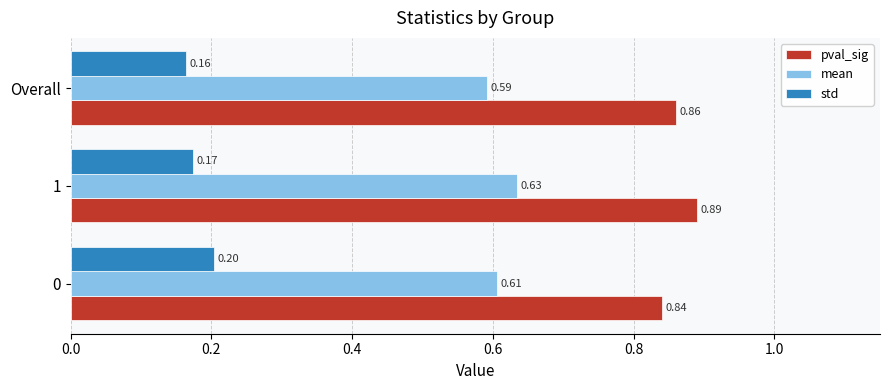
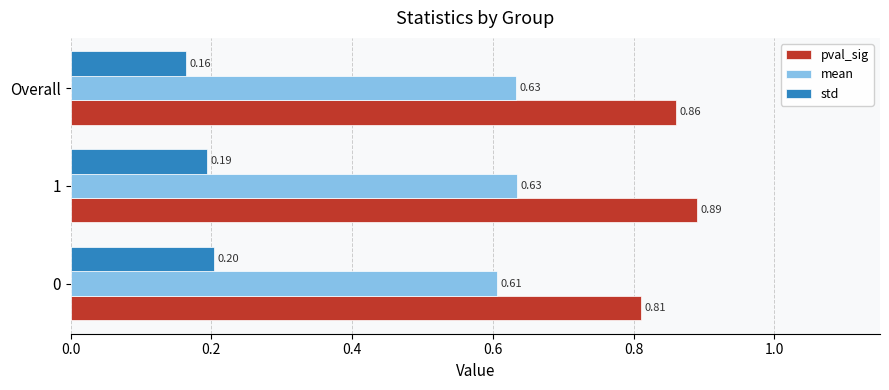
  {
    "pval_sig": {
      "Overall": 0.86,
      "1": 0.89,
-     "0": 0.84
+     "0": 0.81
    },
    "mean": {
-     "Overall": 0.59,
+     "Overall": 0.63,
      "1": 0.63,
      "0": 0.61
    },
    "std": {
      "Overall": 0.16,
-     "1": 0.17,
+     "1": 0.19,
      "0": 0.20
    }
  }
